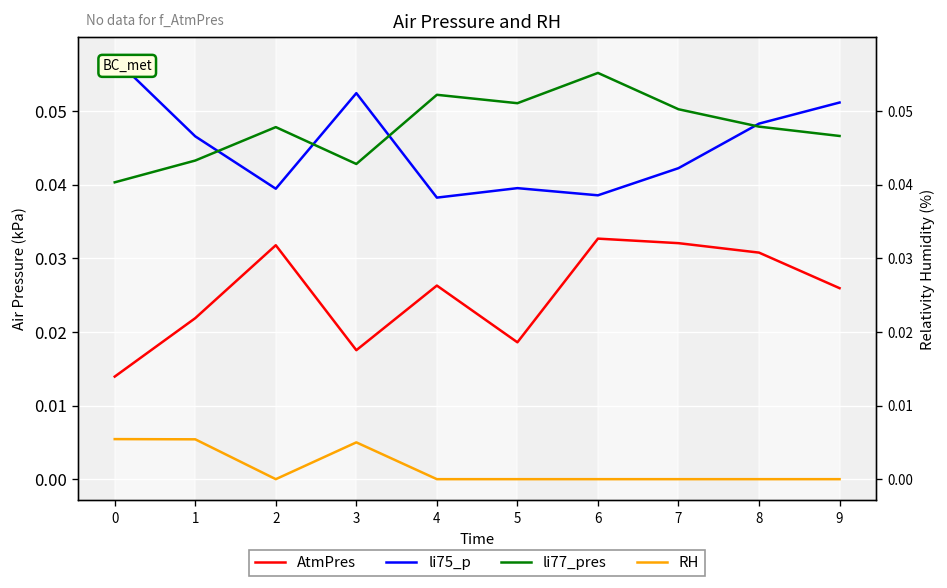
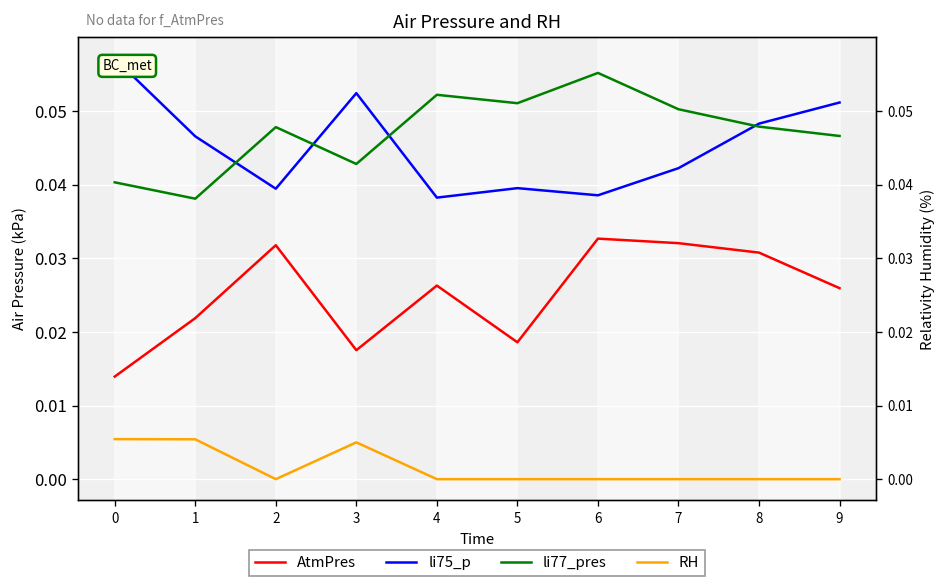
  {
    "AtmPres": {
      "0": 0.014,
      "1": 0.022,
      "2": 0.032,
      "3": 0.018,
      "4": 0.026,
      "5": 0.019,
      "6": 0.033,
      "7": 0.032,
      "8": 0.031,
      "9": 0.026
    },
    "li75_p": {
      "1": 0.047,
      "2": 0.039,
      "3": 0.052,
      "4": 0.038,
      "5": 0.040,
      "6": 0.039,
      "7": 0.042,
      "9": 0.051
    },
    "li77_pres": {
      "0": 0.040,
-     "1": 0.043,
+     "1": 0.038,
      "2": 0.048,
      "3": 0.043,
      "4": 0.052,
      "5": 0.051,
      "6": 0.055,
      "7": 0.050,
      "9": 0.047
    },
    "RH": {
      "0": 0.005,
      "1": 0.005,
      "2": 0.000,
      "3": 0.005,
      "4": 0.000,
      "5": 0.000,
      "6": 0.000,
      "7": 0.000,
      "8": 0.000,
      "9": 0.000
    }
  }
